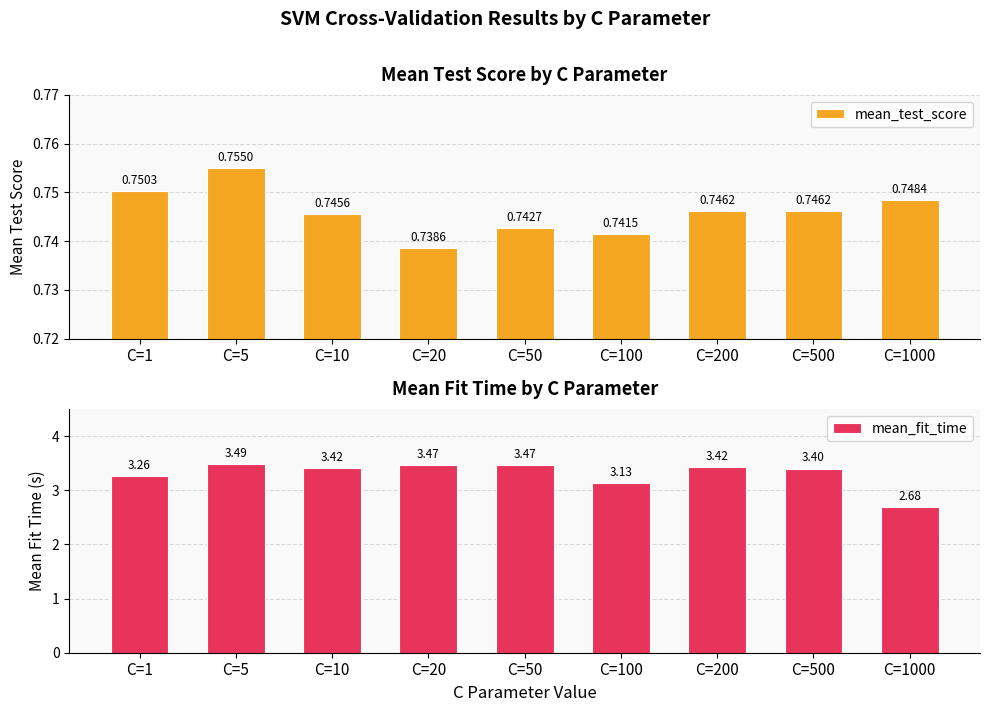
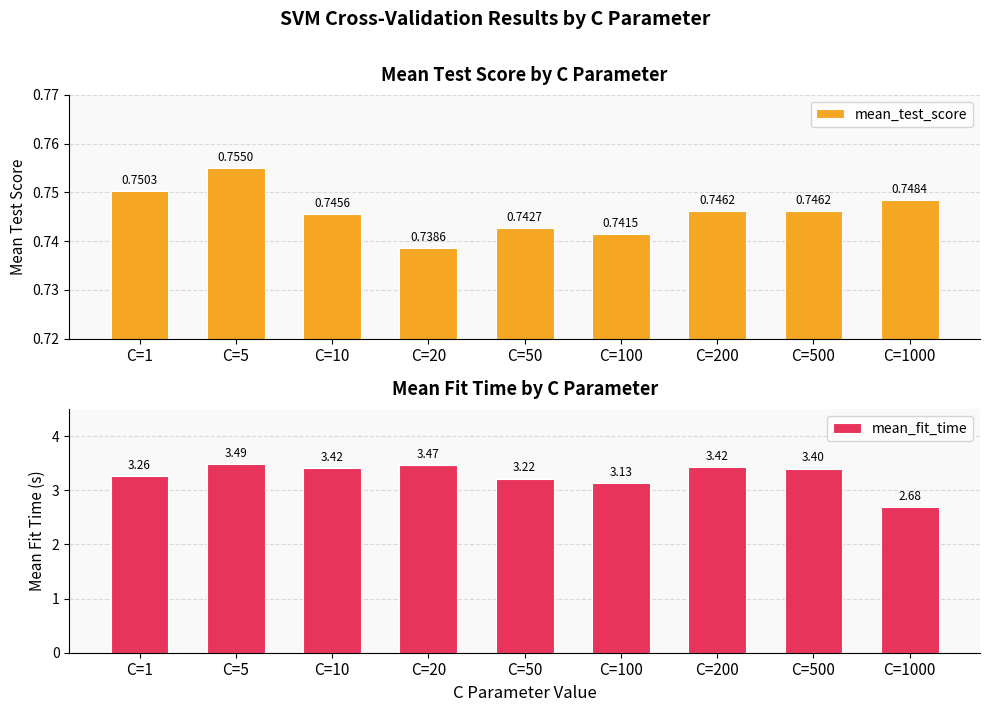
  {
    "Mean Test Score by C Parameter": {
      "C=1": 0.7503,
      "C=5": 0.7550,
      "C=10": 0.7456,
      "C=20": 0.7386,
      "C=50": 0.7427,
      "C=100": 0.7415,
      "C=200": 0.7462,
      "C=500": 0.7462,
      "C=1000": 0.7484
    },
    "Mean Fit Time by C Parameter": {
      "C=1": 3.26,
      "C=5": 3.49,
      "C=10": 3.42,
      "C=20": 3.47,
-     "C=50": 3.47,
+     "C=50": 3.22,
      "C=100": 3.13,
      "C=200": 3.42,
      "C=500": 3.40,
      "C=1000": 2.68
    }
  }
